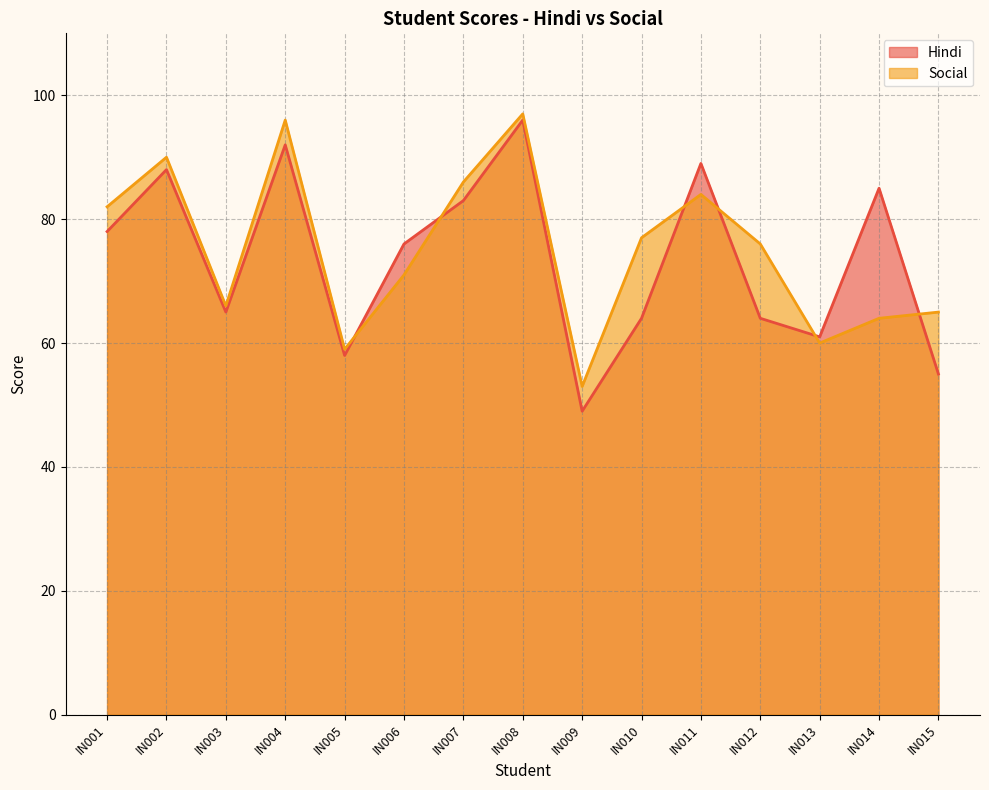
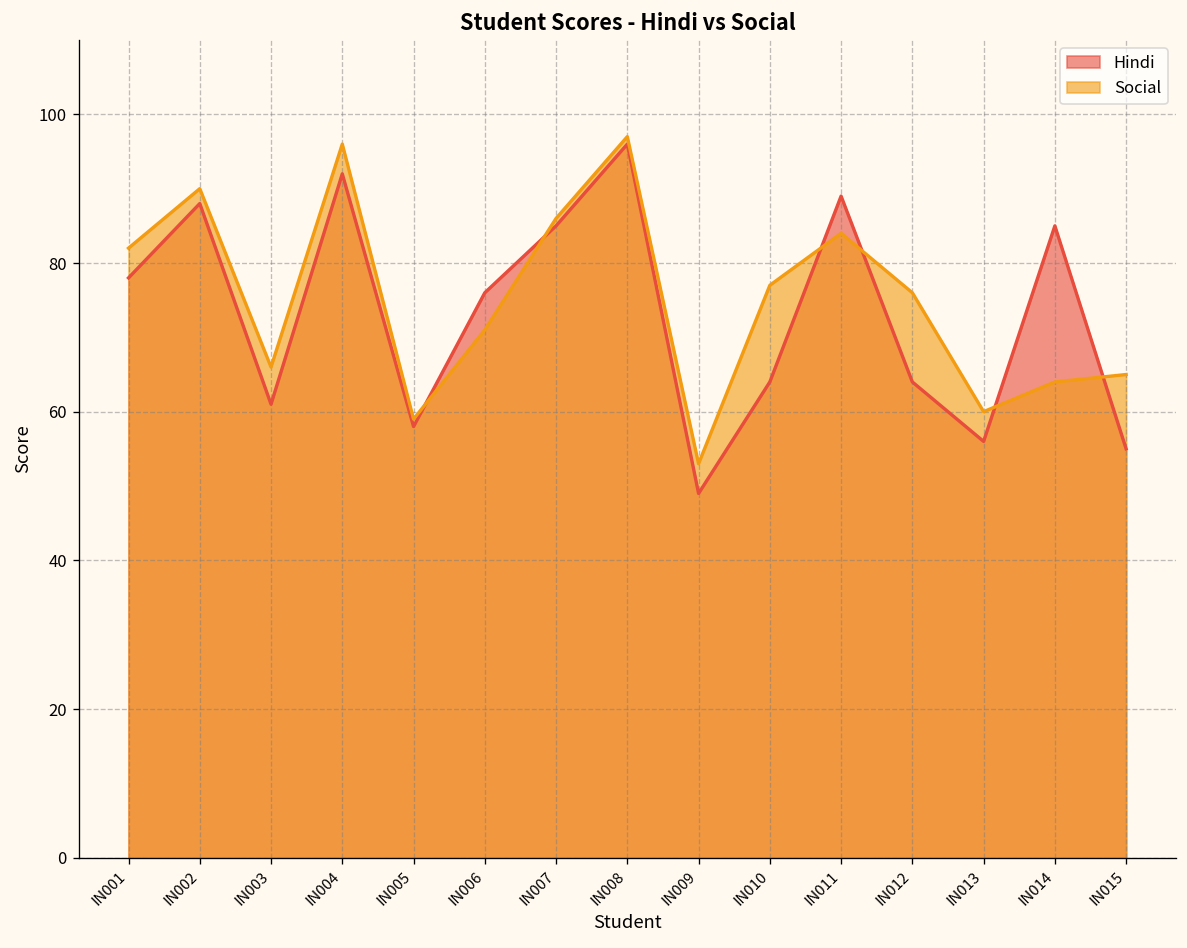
  {
    "Hindi": {
      "IN001": 78,
      "IN002": 88,
-     "IN003": 65,
+     "IN003": 61,
      "IN004": 92,
      "IN005": 58,
      "IN006": 76,
-     "IN007": 83,
+     "IN007": 85,
      "IN008": 96,
      "IN009": 49,
      "IN010": 64,
      "IN011": 89,
      "IN012": 64,
-     "IN013": 61,
+     "IN013": 56,
      "IN014": 85,
      "IN015": 55
    },
    "Social": {
      "IN001": 82,
      "IN002": 90,
      "IN003": 66,
      "IN004": 96,
      "IN005": 59,
      "IN006": 71,
      "IN007": 86,
      "IN008": 97,
      "IN009": 53,
      "IN010": 77,
      "IN011": 84,
      "IN012": 76,
      "IN013": 60,
      "IN014": 64,
      "IN015": 65
    }
  }
